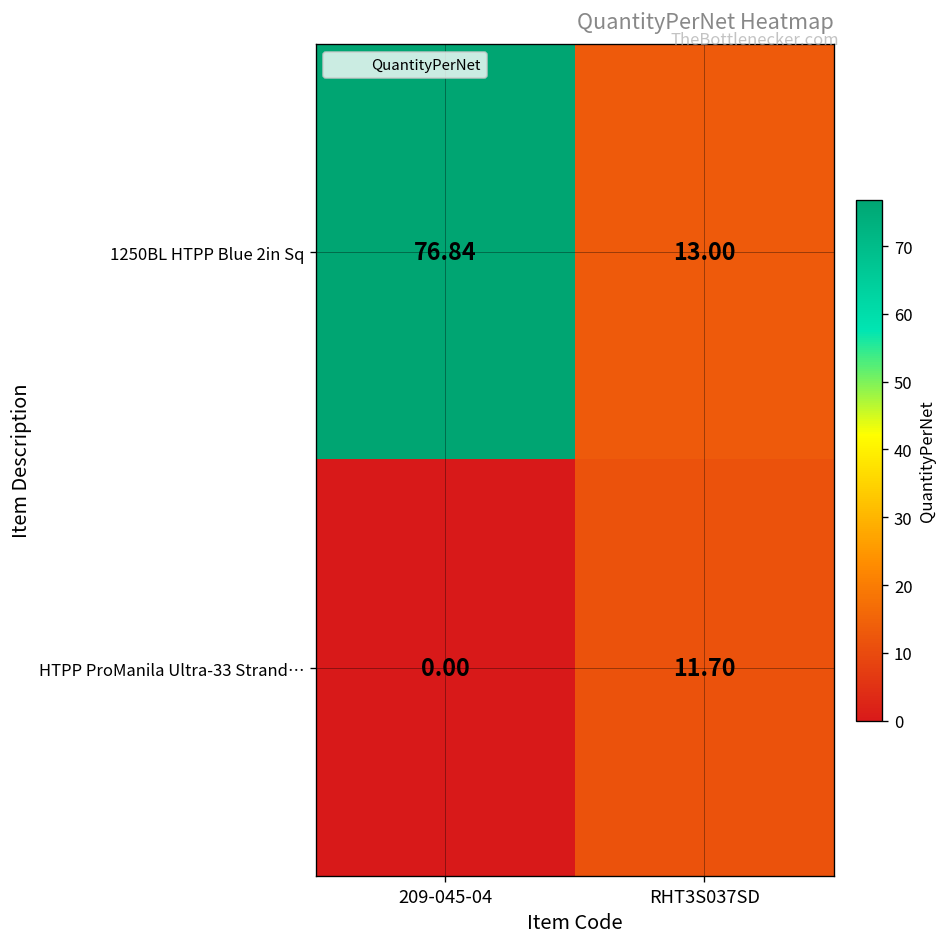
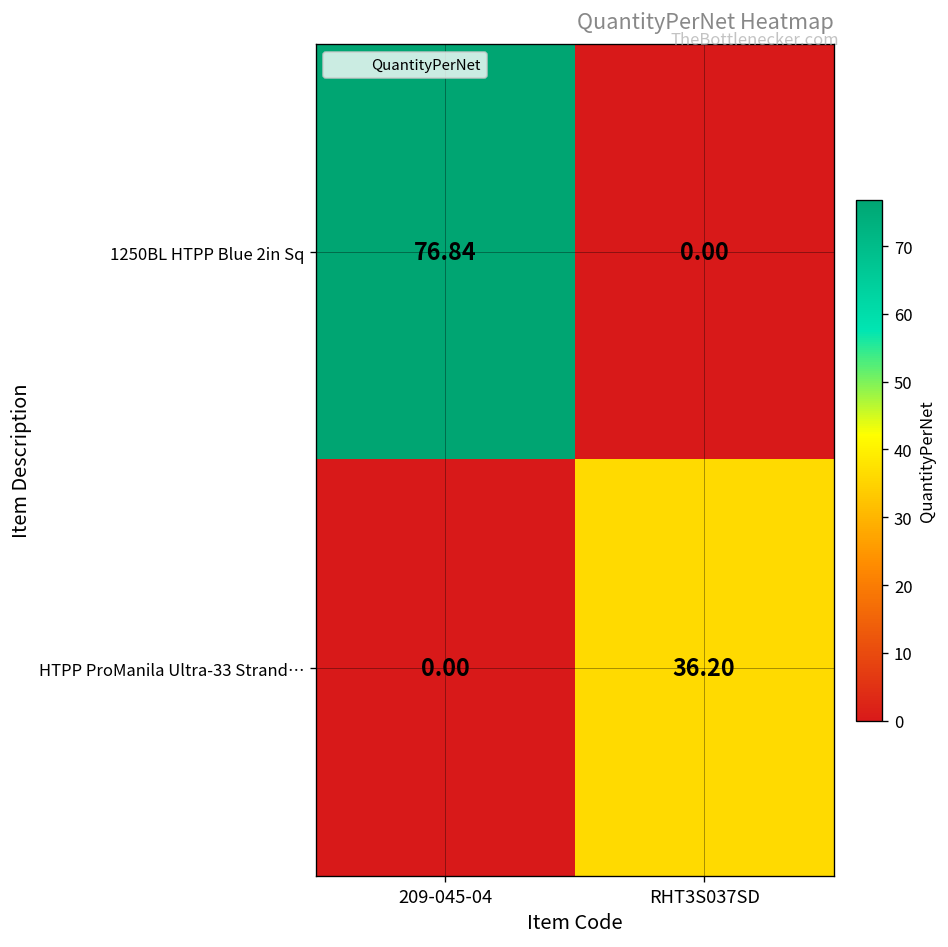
  {
    "1250BL HTPP Blue 2in Sq": {
      "209-045-04": 76.84,
-     "RHT3S037SD": 13.00
+     "RHT3S037SD": 0.00
    },
    "HTPP ProManila Ultra-33 Strand…": {
      "209-045-04": 0.00,
-     "RHT3S037SD": 11.70
+     "RHT3S037SD": 36.20
    }
  }
